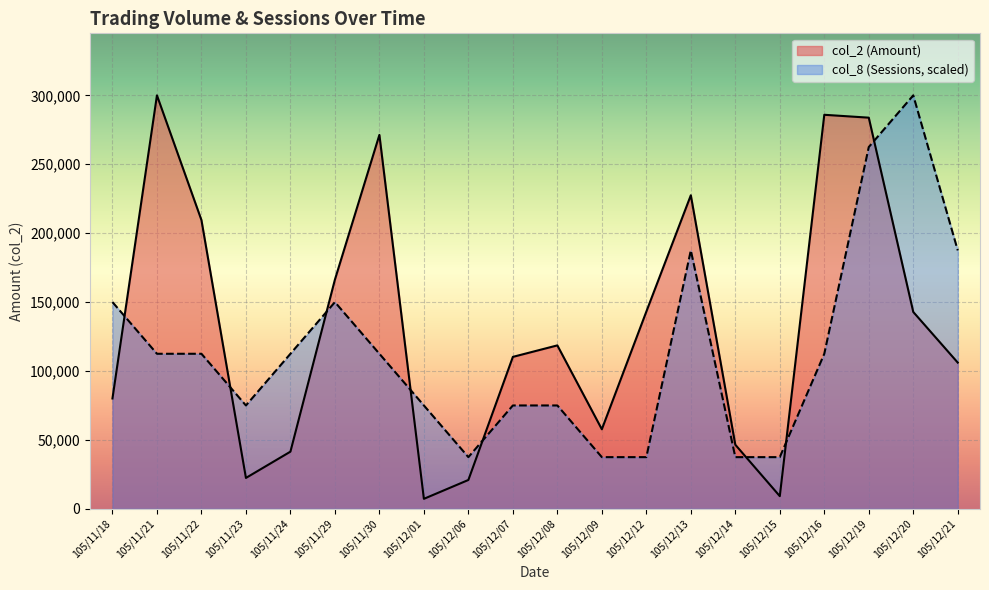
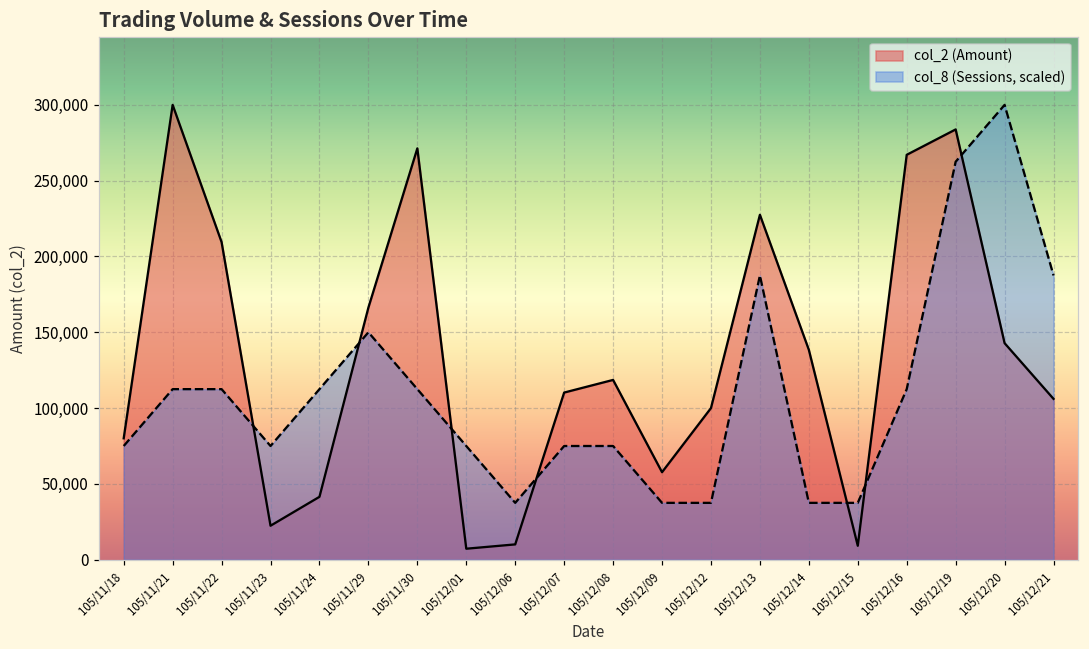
  {
    "col_2 (Amount)": {
      "105/11/18": "80,000",
      "105/11/21": "300,000",
      "105/11/22": "209,000",
      "105/11/23": "22,000",
      "105/11/24": "41,000",
      "105/11/29": "166,000",
      "105/11/30": "271,000",
      "105/12/01": "7,000",
-     "105/12/06": "21,000",
+     "105/12/06": "10,000",
      "105/12/07": "110,000",
      "105/12/08": "119,000",
      "105/12/09": "58,000",
-     "105/12/12": "143,000",
+     "105/12/12": "100,000",
      "105/12/13": "228,000",
-     "105/12/14": "47,000",
+     "105/12/14": "138,000",
      "105/12/15": "9,000",
-     "105/12/16": "286,000",
+     "105/12/16": "267,000",
      "105/12/19": "284,000",
      "105/12/20": "143,000",
      "105/12/21": "106,000"
    },
    "col_8 (Sessions, scaled)": {
-     "105/11/18": "150,000",
+     "105/11/18": "75,000",
      "105/11/21": "112,000",
      "105/11/22": "112,000",
      "105/11/23": "75,000",
      "105/11/24": "112,000",
      "105/11/29": "150,000",
      "105/11/30": "112,000",
      "105/12/01": "75,000",
      "105/12/06": "37,000",
      "105/12/07": "75,000",
      "105/12/08": "75,000",
      "105/12/09": "37,000",
      "105/12/12": "37,000",
      "105/12/13": "187,000",
      "105/12/14": "37,000",
      "105/12/15": "37,000",
      "105/12/16": "112,000",
      "105/12/19": "262,000",
      "105/12/20": "300,000",
      "105/12/21": "187,000"
    }
  }
